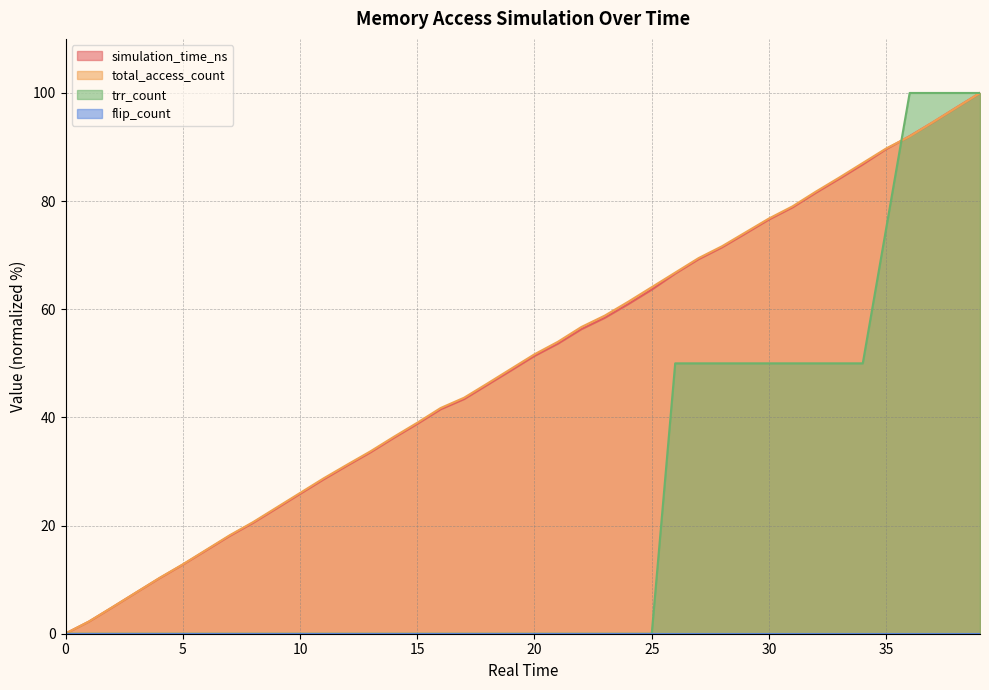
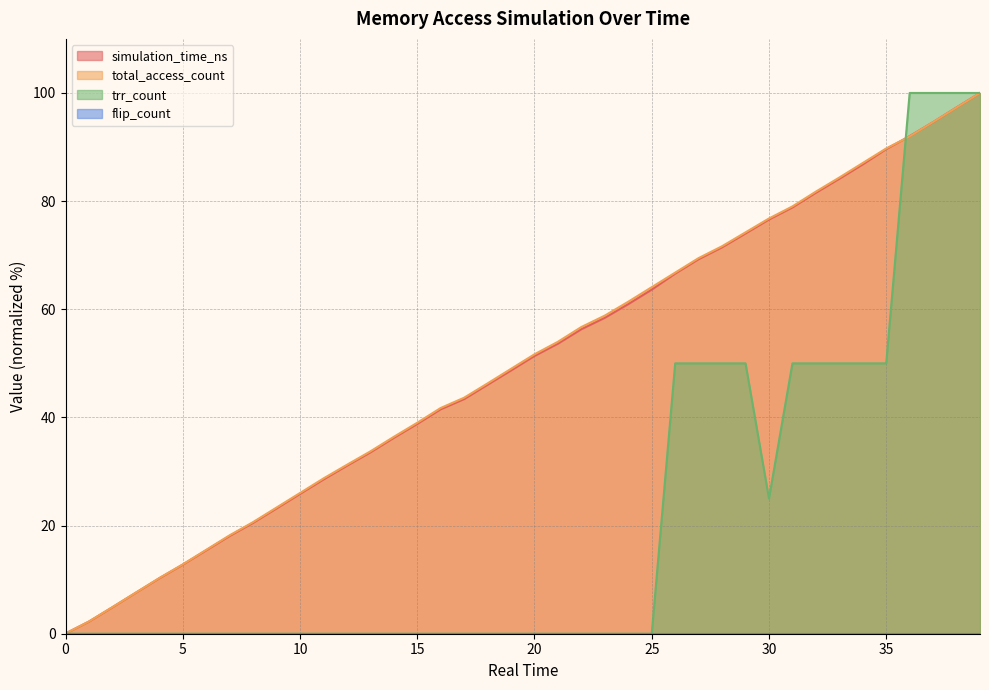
  {
    "trr_count": {
-     "30": 50,
-     "35": 75
+     "30": 25,
+     "35": 50
    },
    "flip_count": {
      "30": 0,
      "35": 0
    }
  }
